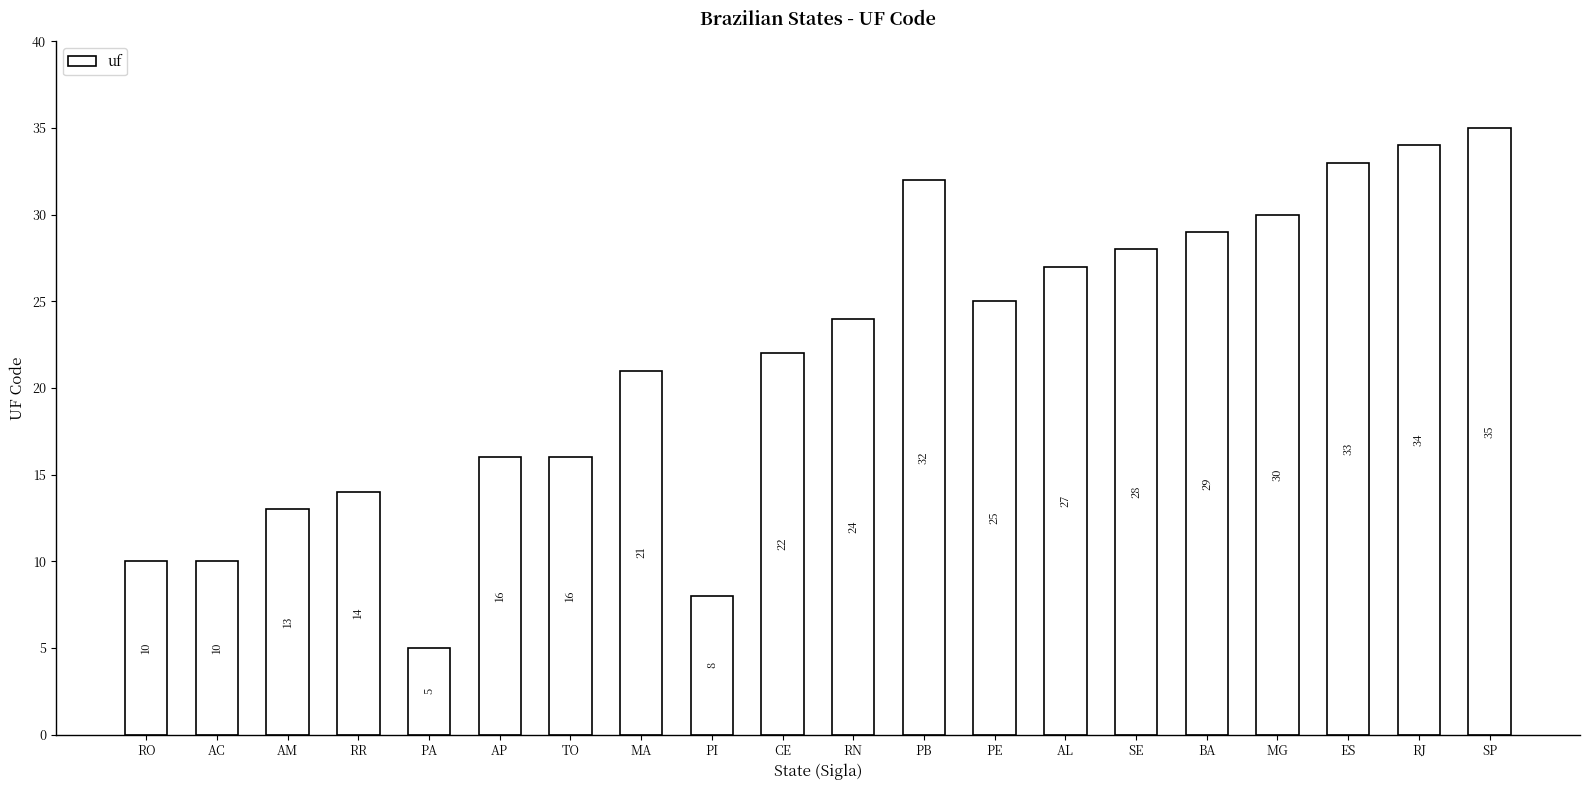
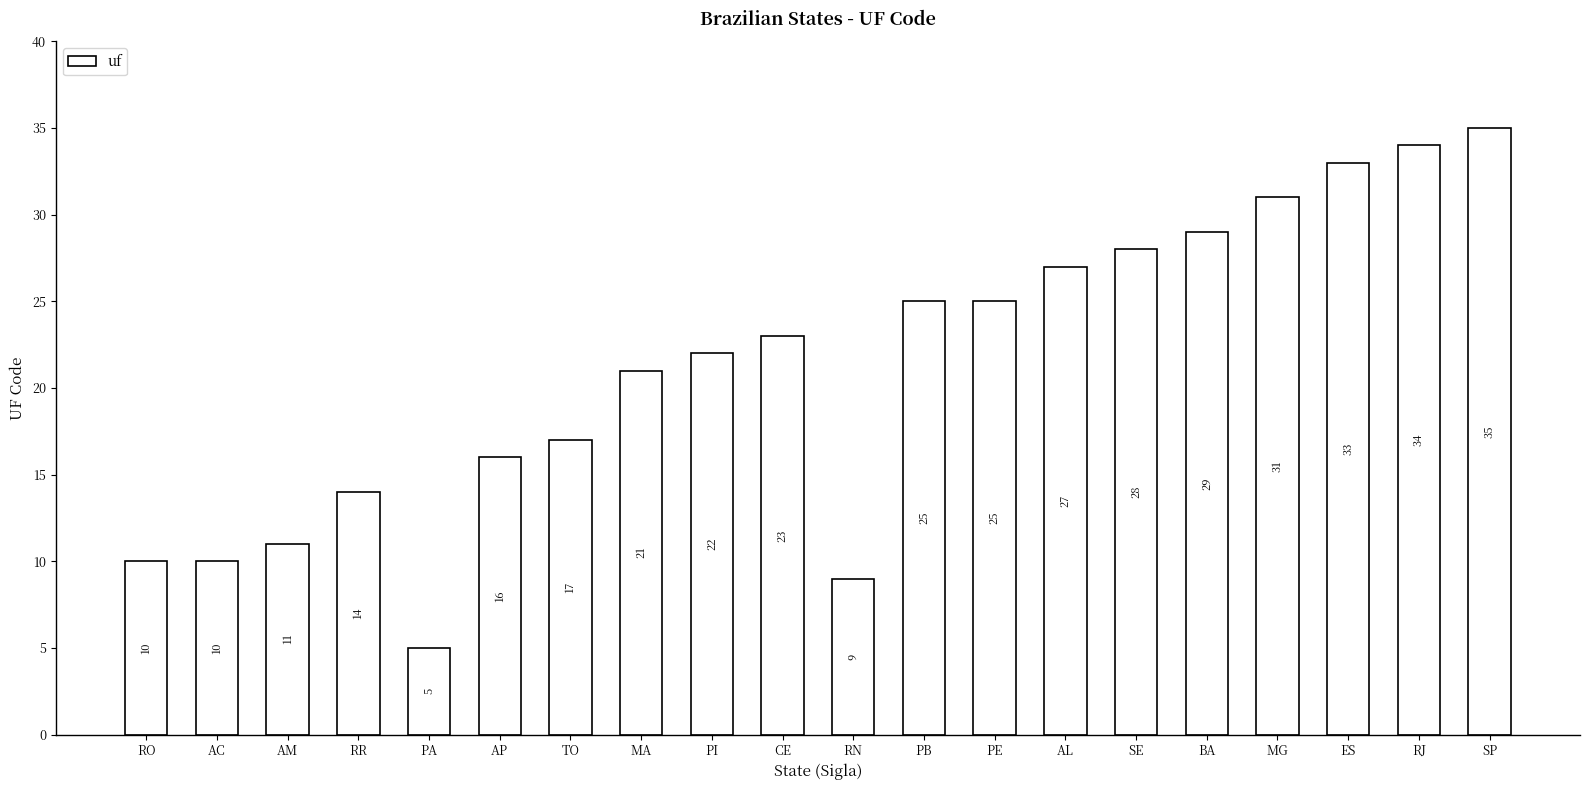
  {
    "RO": 10,
    "AC": 10,
-   "AM": 13,
+   "AM": 11,
    "RR": 14,
    "PA": 5,
    "AP": 16,
-   "TO": 16,
+   "TO": 17,
    "MA": 21,
-   "PI": 8,
-   "CE": 22,
-   "RN": 24,
-   "PB": 32,
+   "PI": 22,
+   "CE": 23,
+   "RN": 9,
+   "PB": 25,
    "PE": 25,
    "AL": 27,
    "SE": 28,
    "BA": 29,
-   "MG": 30,
+   "MG": 31,
    "ES": 33,
    "RJ": 34,
    "SP": 35
  }
